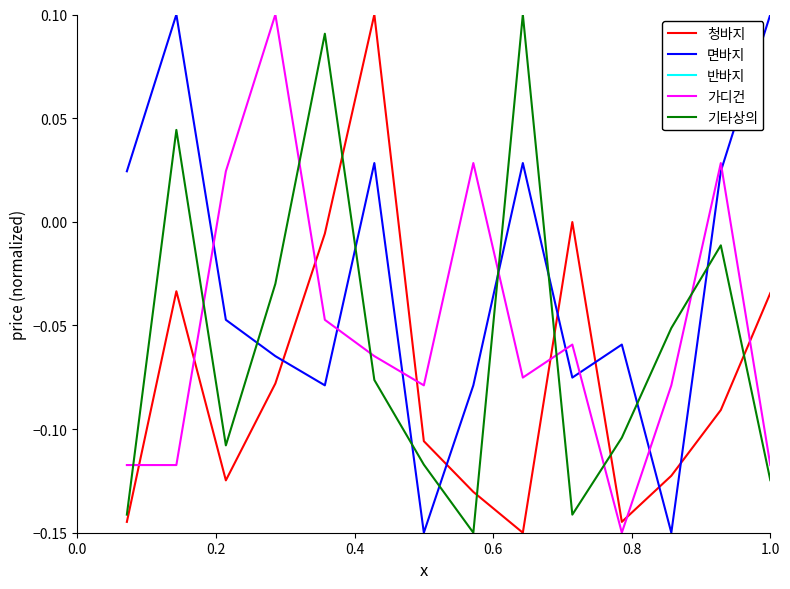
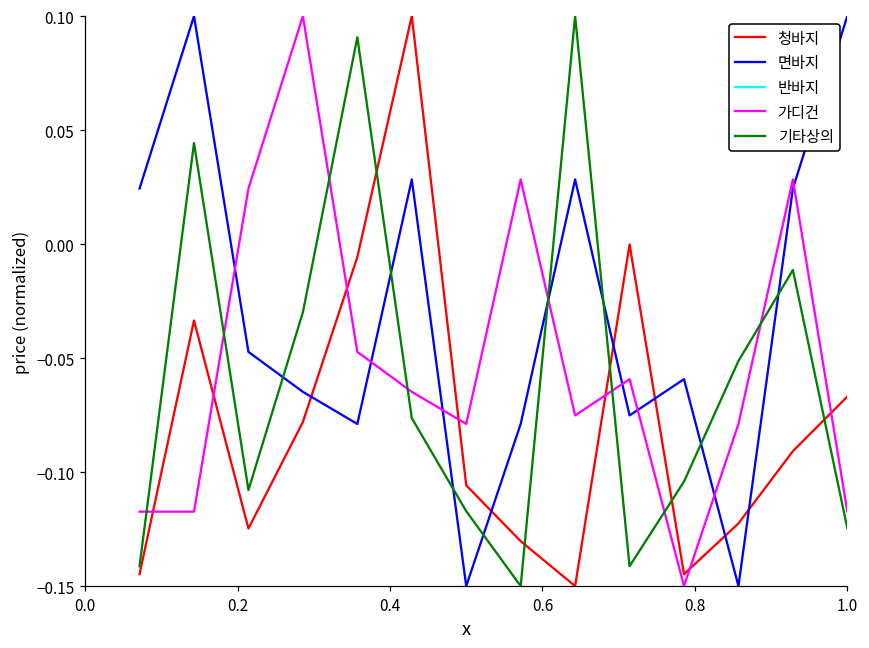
  {
    "청바지": {
-     "1.0": -0.034
+     "1.0": -0.067
    },
    "면바지": {
      "1.0": 0.100
    },
    "가디건": {
      "1.0": -0.117
    },
    "기타상의": {
      "1.0": -0.125
    }
  }
